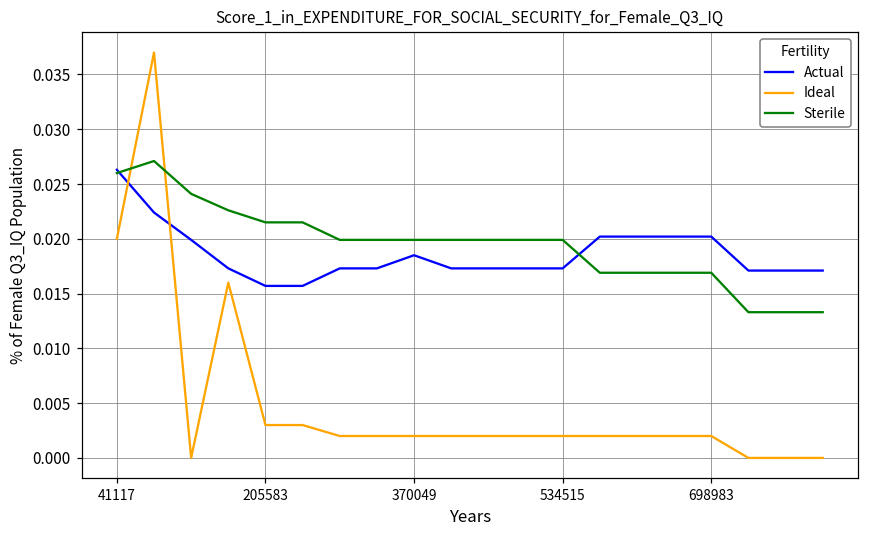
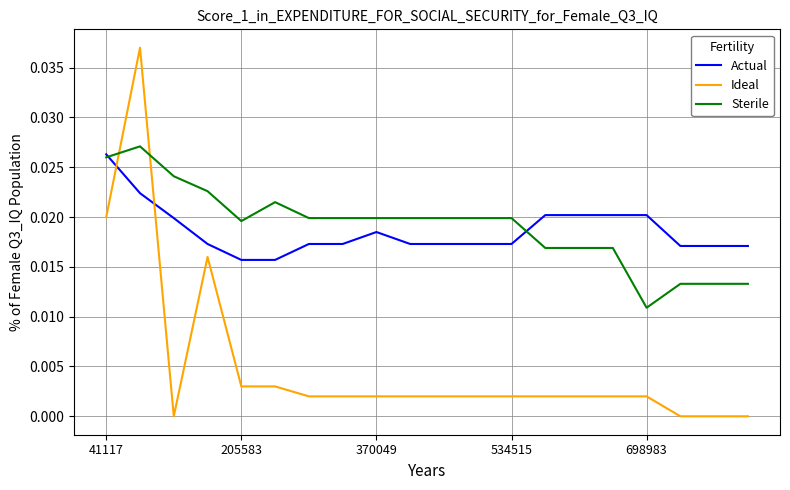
  {
    "Actual": {
      "41117": 0.026,
      "205583": 0.016,
      "370049": 0.019,
      "534515": 0.017,
      "698983": 0.020
    },
    "Ideal": {
      "41117": 0.020,
      "205583": 0.003,
      "370049": 0.002,
      "534515": 0.002,
      "698983": 0.002
    },
    "Sterile": {
      "41117": 0.026,
-     "205583": 0.022,
+     "205583": 0.020,
      "370049": 0.020,
      "534515": 0.020,
-     "698983": 0.017
+     "698983": 0.011
    }
  }
